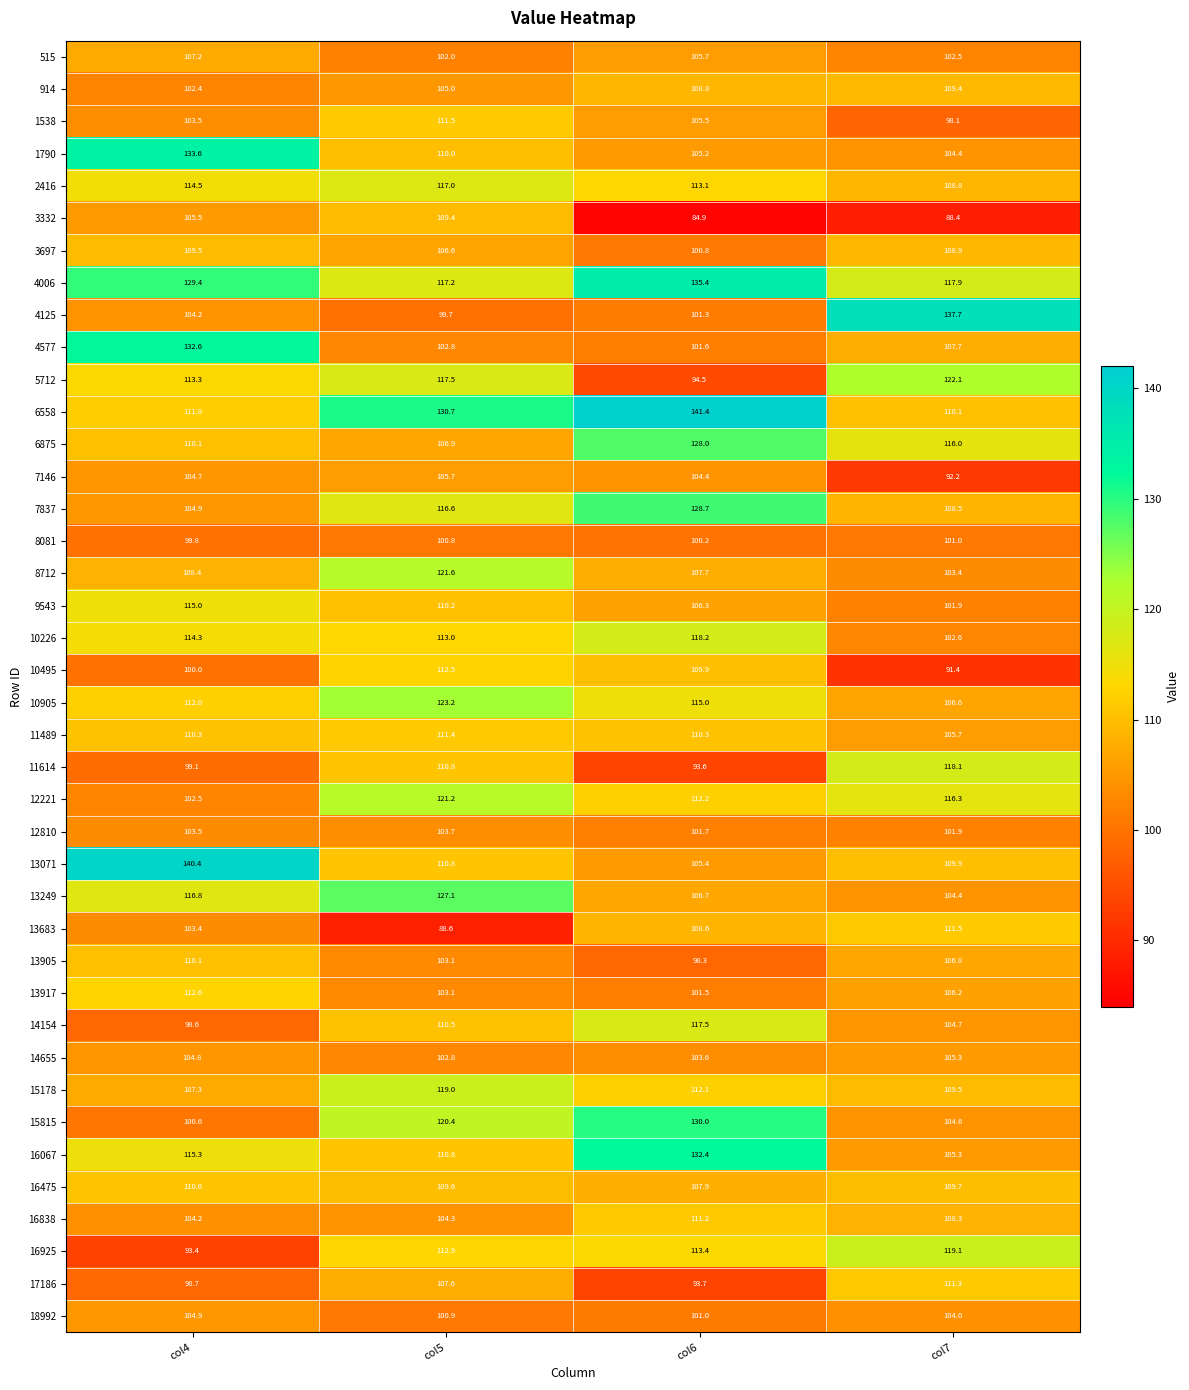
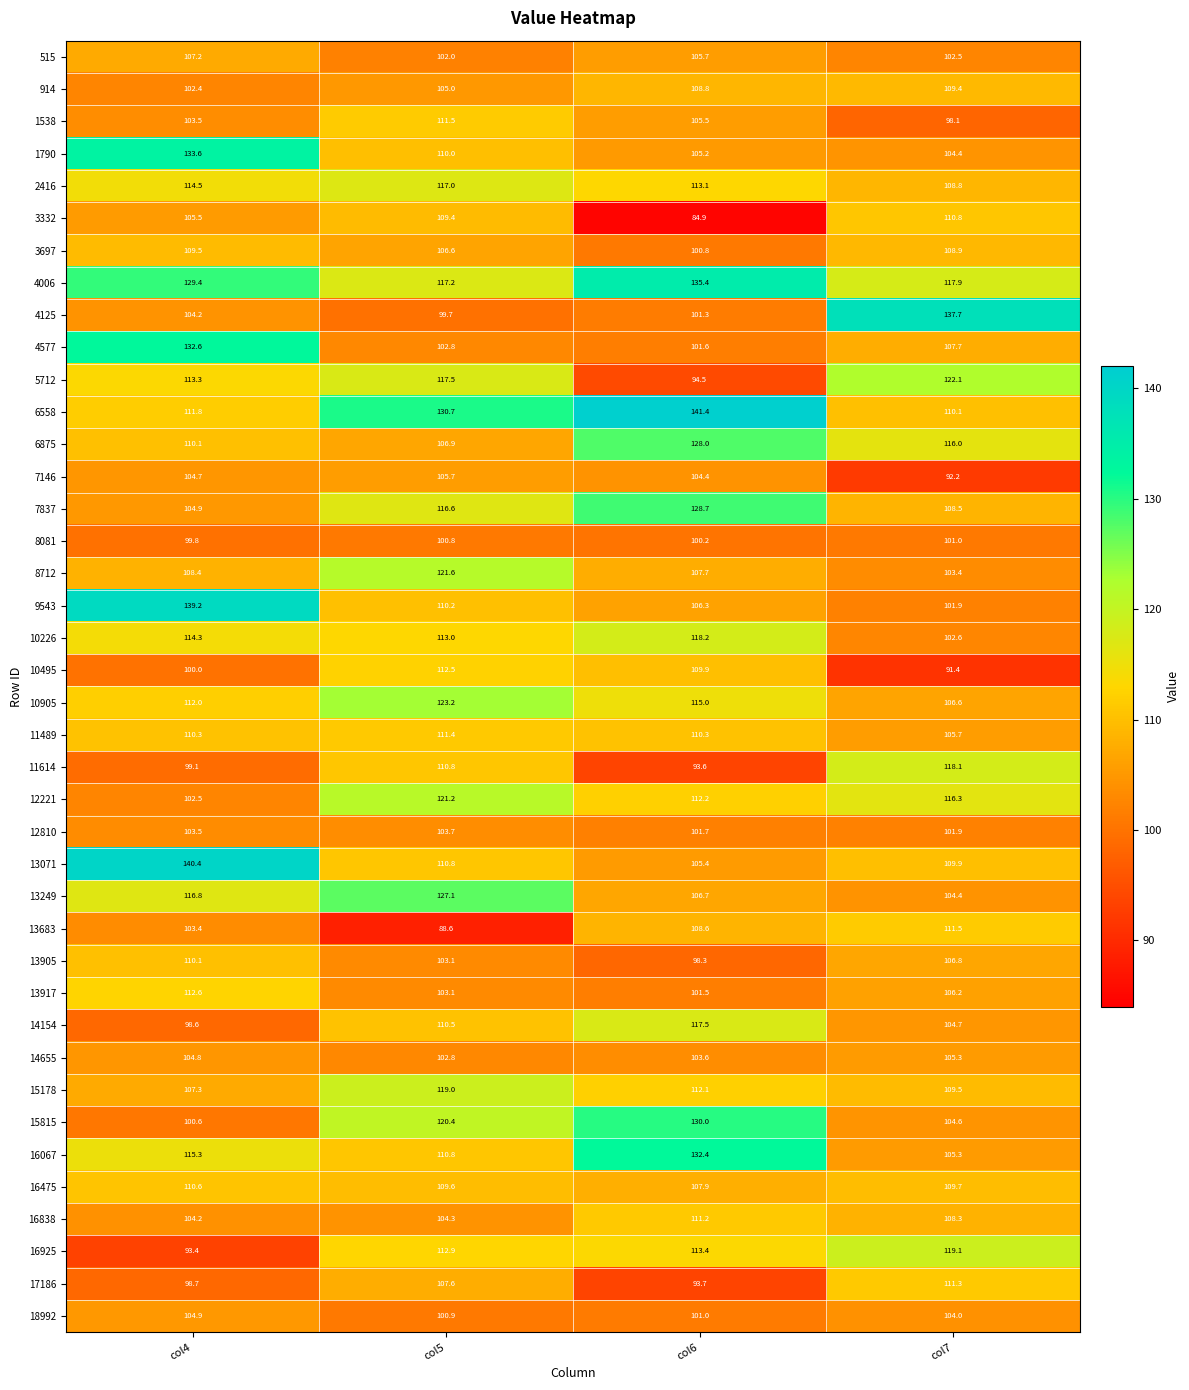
  {
    "515": {
      "col4": 107.2,
      "col5": 102.0,
      "col6": 105.7,
      "col7": 102.5
    },
    "914": {
      "col4": 102.4,
      "col5": 105.0,
      "col6": 108.8,
      "col7": 109.4
    },
    "1538": {
      "col4": 103.5,
      "col5": 111.5,
      "col6": 105.5,
      "col7": 98.1
    },
    "1790": {
      "col4": 133.6,
      "col5": 110.0,
      "col6": 105.2,
      "col7": 104.4
    },
    "2416": {
      "col4": 114.5,
      "col5": 117.0,
      "col6": 113.1,
      "col7": 108.8
    },
    "3332": {
      "col4": 105.5,
      "col5": 109.4,
      "col6": 84.9,
-     "col7": 88.4
+     "col7": 110.8
    },
    "3697": {
      "col4": 109.5,
      "col5": 106.6,
      "col6": 100.8,
      "col7": 108.9
    },
    "4006": {
      "col4": 129.4,
      "col5": 117.2,
      "col6": 135.4,
      "col7": 117.9
    },
    "4125": {
      "col4": 104.2,
      "col5": 99.7,
      "col6": 101.3,
      "col7": 137.7
    },
    "4577": {
      "col4": 132.6,
      "col5": 102.8,
      "col6": 101.6,
      "col7": 107.7
    },
    "5712": {
      "col4": 113.3,
      "col5": 117.5,
      "col6": 94.5,
      "col7": 122.1
    },
    "6558": {
      "col4": 111.8,
      "col5": 130.7,
      "col6": 141.4,
      "col7": 110.1
    },
    "6875": {
      "col4": 110.1,
      "col5": 106.9,
      "col6": 128.0,
      "col7": 116.0
    },
    "7146": {
      "col4": 104.7,
      "col5": 105.7,
      "col6": 104.4,
      "col7": 92.2
    },
    "7837": {
      "col4": 104.9,
      "col5": 116.6,
      "col6": 128.7,
      "col7": 108.5
    },
    "8081": {
      "col4": 99.8,
      "col5": 100.8,
      "col6": 100.2,
      "col7": 101.0
    },
    "8712": {
      "col4": 108.4,
      "col5": 121.6,
      "col6": 107.7,
      "col7": 103.4
    },
    "9543": {
-     "col4": 115.0,
+     "col4": 139.2,
      "col5": 110.2,
      "col6": 106.3,
      "col7": 101.9
    },
    "10226": {
      "col4": 114.3,
      "col5": 113.0,
      "col6": 118.2,
      "col7": 102.6
    },
    "10495": {
      "col4": 100.0,
      "col5": 112.5,
      "col6": 109.9,
      "col7": 91.4
    },
    "10905": {
      "col4": 112.0,
      "col5": 123.2,
      "col6": 115.0,
      "col7": 106.6
    },
    "11489": {
      "col4": 110.3,
      "col5": 111.4,
      "col6": 110.3,
      "col7": 105.7
    },
    "11614": {
      "col4": 99.1,
      "col5": 110.8,
      "col6": 93.6,
      "col7": 118.1
    },
    "12221": {
      "col4": 102.5,
      "col5": 121.2,
      "col6": 112.2,
      "col7": 116.3
    },
    "12810": {
      "col4": 103.5,
      "col5": 103.7,
      "col6": 101.7,
      "col7": 101.9
    },
    "13071": {
      "col4": 140.4,
      "col5": 110.8,
      "col6": 105.4,
      "col7": 109.9
    },
    "13249": {
      "col4": 116.8,
      "col5": 127.1,
      "col6": 106.7,
      "col7": 104.4
    },
    "13683": {
      "col4": 103.4,
      "col5": 88.6,
      "col6": 108.6,
      "col7": 111.5
    },
    "13905": {
      "col4": 110.1,
      "col5": 103.1,
      "col6": 98.3,
      "col7": 106.8
    },
    "13917": {
      "col4": 112.6,
      "col5": 103.1,
      "col6": 101.5,
      "col7": 106.2
    },
    "14154": {
      "col4": 98.6,
      "col5": 110.5,
      "col6": 117.5,
      "col7": 104.7
    },
    "14655": {
      "col4": 104.8,
      "col5": 102.8,
      "col6": 103.6,
      "col7": 105.3
    },
    "15178": {
      "col4": 107.3,
      "col5": 119.0,
      "col6": 112.1,
      "col7": 109.5
    },
    "15815": {
      "col4": 100.6,
      "col5": 120.4,
      "col6": 130.0,
      "col7": 104.6
    },
    "16067": {
      "col4": 115.3,
      "col5": 110.8,
      "col6": 132.4,
      "col7": 105.3
    },
    "16475": {
      "col4": 110.6,
      "col5": 109.6,
      "col6": 107.9,
      "col7": 109.7
    },
    "16838": {
      "col4": 104.2,
      "col5": 104.3,
      "col6": 111.2,
      "col7": 108.3
    },
    "16925": {
      "col4": 93.4,
      "col5": 112.9,
      "col6": 113.4,
      "col7": 119.1
    },
    "17186": {
      "col4": 98.7,
      "col5": 107.6,
      "col6": 93.7,
      "col7": 111.3
    },
    "18992": {
      "col4": 104.9,
      "col5": 100.9,
      "col6": 101.0,
      "col7": 104.0
    }
  }
